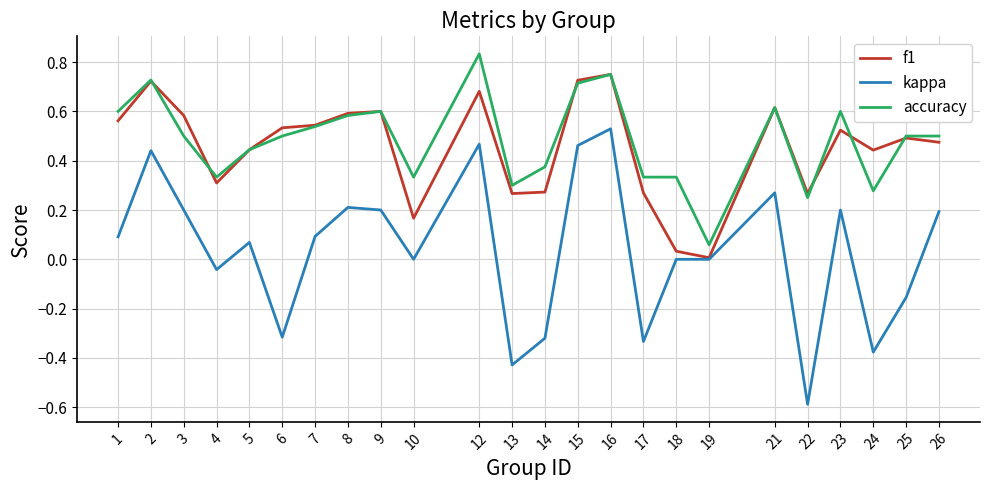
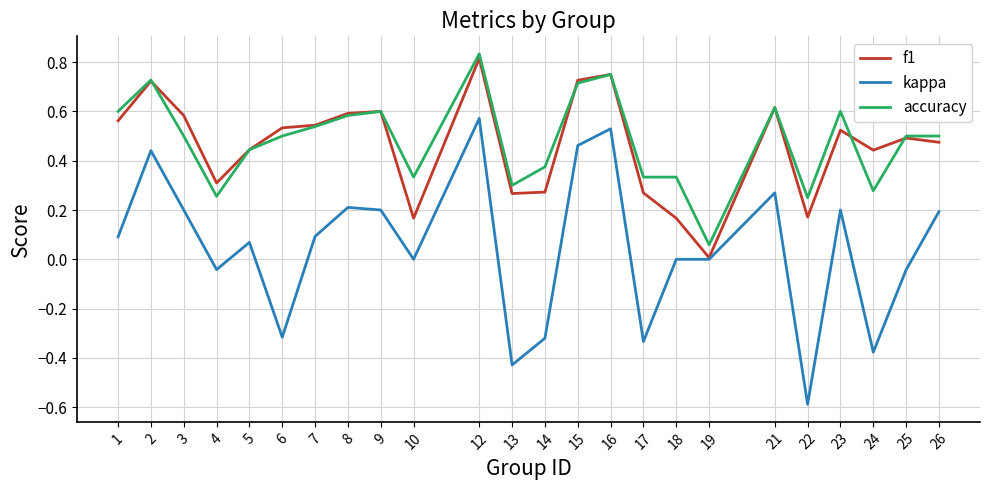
  {
    "f1": {
      "1": 0.56,
      "3": 0.58,
      "4": 0.31,
      "6": 0.53,
      "10": 0.17,
-     "12": 0.68,
+     "12": 0.81,
      "13": 0.27,
      "14": 0.27,
      "15": 0.73,
      "17": 0.27,
-     "18": 0.03,
-     "22": 0.27,
+     "18": 0.17,
+     "22": 0.17,
      "23": 0.52,
      "24": 0.44,
      "26": 0.47
    },
    "kappa": {
      "1": 0.09,
      "2": 0.44,
      "3": 0.20,
      "4": -0.04,
      "5": 0.07,
      "6": -0.32,
      "7": 0.09,
      "8": 0.21,
      "9": 0.20,
      "10": 0.00,
-     "12": 0.47,
+     "12": 0.57,
      "13": -0.43,
      "14": -0.32,
      "15": 0.46,
      "16": 0.53,
      "17": -0.33,
      "18": 0.00,
      "21": 0.27,
      "22": -0.59,
      "23": 0.20,
      "24": -0.38,
-     "25": -0.15,
+     "25": -0.04,
      "26": 0.19
    },
    "accuracy": {
      "1": 0.60,
      "3": 0.50,
-     "4": 0.33,
+     "4": 0.26,
      "6": 0.50,
      "10": 0.33,
      "12": 0.83,
      "13": 0.30,
      "14": 0.38,
      "15": 0.71,
      "17": 0.33,
      "18": 0.33,
      "19": 0.06,
      "22": 0.25,
      "23": 0.60,
      "24": 0.28,
      "26": 0.50
    }
  }
